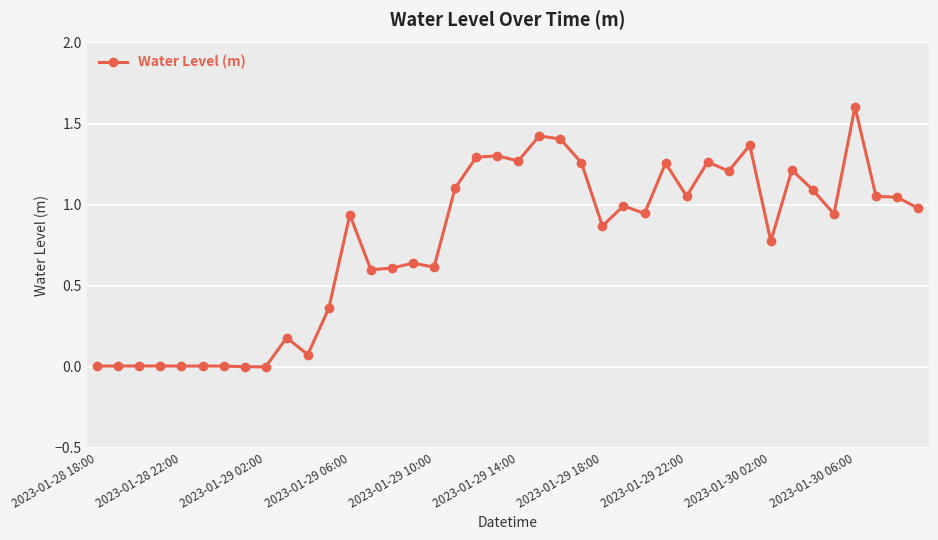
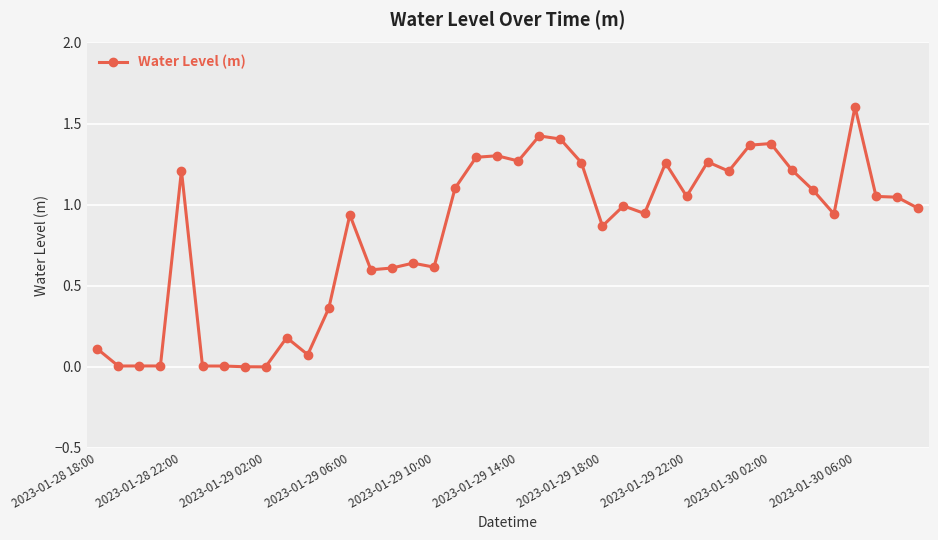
  {
-   "2023-01-28 18:00": 0.00,
-   "2023-01-28 22:00": 0.00,
+   "2023-01-28 18:00": 0.11,
+   "2023-01-28 22:00": 1.21,
    "2023-01-29 02:00": 0.00,
    "2023-01-29 06:00": 0.94,
    "2023-01-29 10:00": 0.61,
    "2023-01-29 14:00": 1.27,
    "2023-01-29 18:00": 0.87,
    "2023-01-29 22:00": 1.05,
-   "2023-01-30 02:00": 0.77,
+   "2023-01-30 02:00": 1.38,
    "2023-01-30 06:00": 1.60
  }
